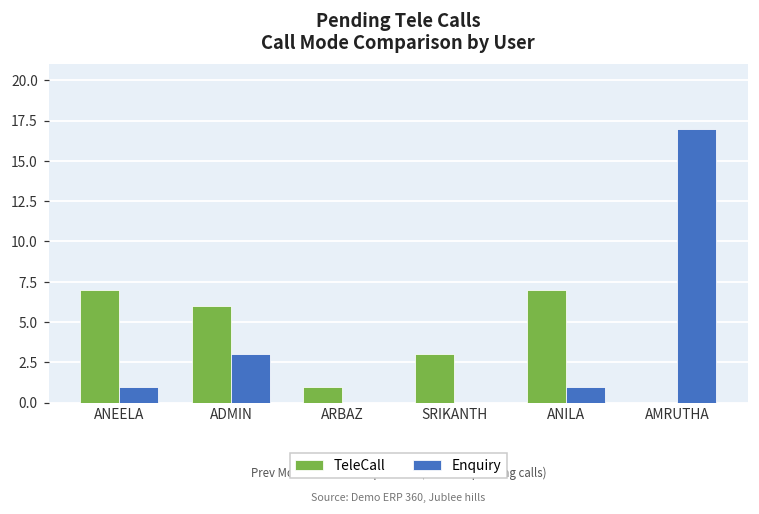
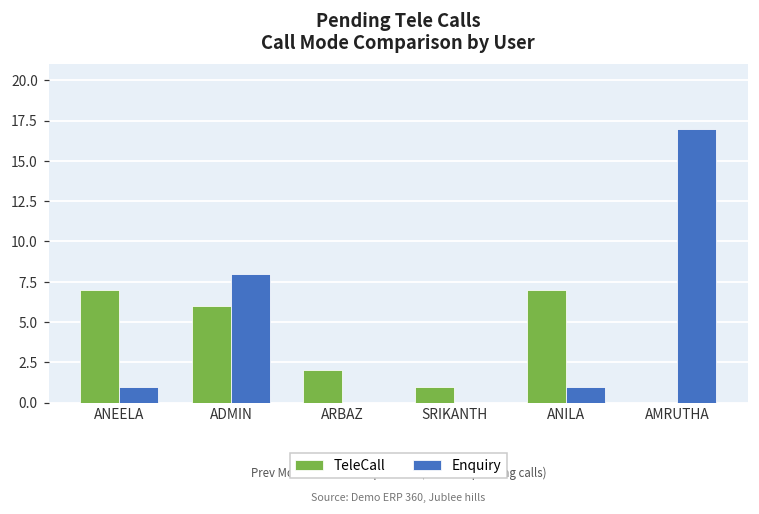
  {
    "TeleCall": {
      "ANEELA": 7,
      "ADMIN": 6,
-     "ARBAZ": 1,
-     "SRIKANTH": 3,
+     "ARBAZ": 2,
+     "SRIKANTH": 1,
      "ANILA": 7,
      "AMRUTHA": 0
    },
    "Enquiry": {
      "ANEELA": 1,
-     "ADMIN": 3,
+     "ADMIN": 8,
      "ARBAZ": 0,
      "SRIKANTH": 0,
      "ANILA": 1,
      "AMRUTHA": 17
    }
  }
